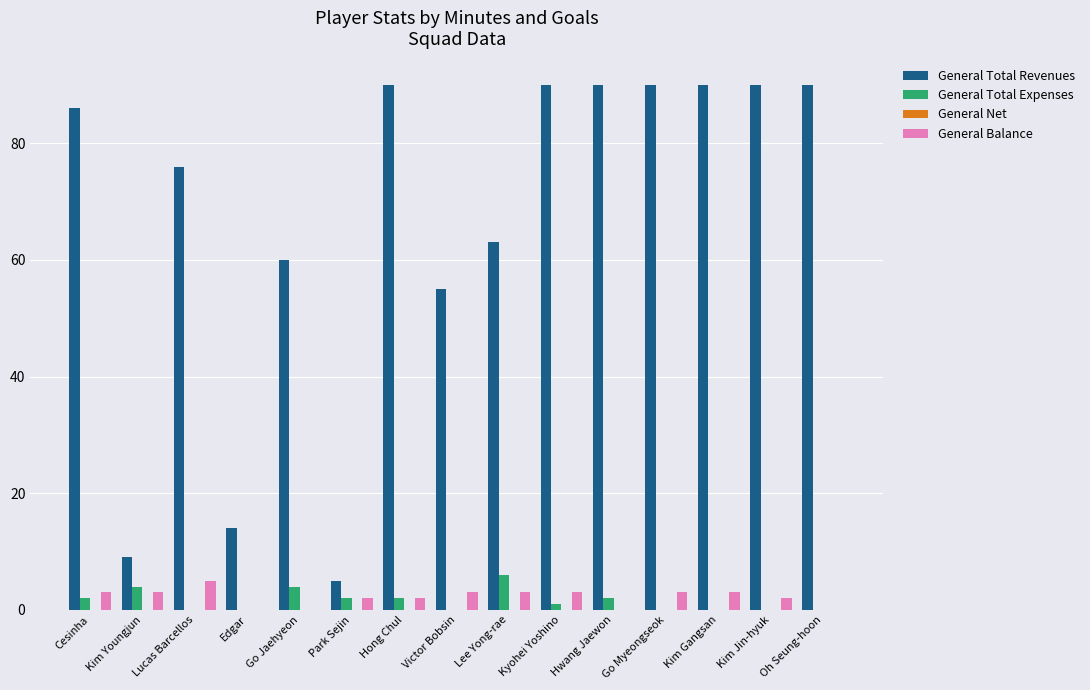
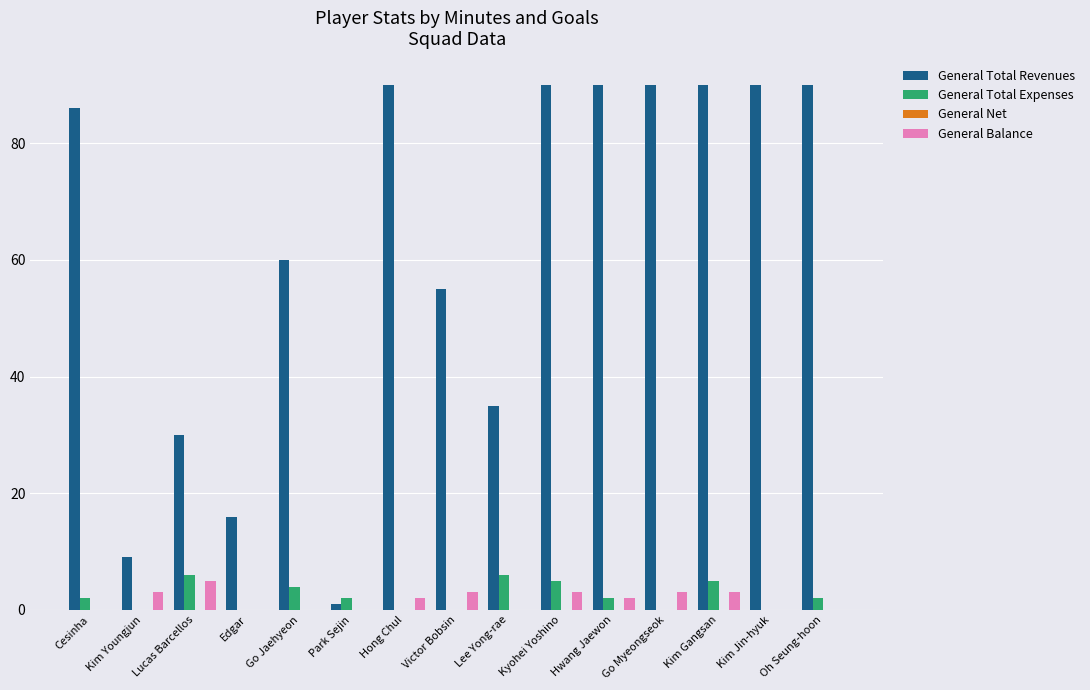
  {
    "General Total Revenues": {
      "Cesinha": 86,
      "Kim Youngjun": 9,
-     "Lucas Barcellos": 76,
-     "Edgar": 14,
+     "Lucas Barcellos": 30,
+     "Edgar": 16,
      "Go Jaehyeon": 60,
-     "Park Sejin": 5,
+     "Park Sejin": 1,
      "Hong Chul": 90,
      "Victor Bobsin": 55,
-     "Lee Yong-rae": 63,
+     "Lee Yong-rae": 35,
      "Kyohei Yoshino": 90,
      "Hwang Jaewon": 90,
      "Go Myeongseok": 90,
      "Kim Gangsan": 90,
      "Kim Jin-hyuk": 90,
      "Oh Seung-hoon": 90
    },
    "General Total Expenses": {
      "Cesinha": 2,
-     "Kim Youngjun": 4,
-     "Lucas Barcellos": 0,
+     "Kim Youngjun": 0,
+     "Lucas Barcellos": 6,
      "Edgar": 0,
      "Go Jaehyeon": 4,
      "Park Sejin": 2,
-     "Hong Chul": 2,
+     "Hong Chul": 0,
      "Victor Bobsin": 0,
      "Lee Yong-rae": 6,
-     "Kyohei Yoshino": 1,
+     "Kyohei Yoshino": 5,
      "Hwang Jaewon": 2,
      "Go Myeongseok": 0,
-     "Kim Gangsan": 0,
+     "Kim Gangsan": 5,
      "Kim Jin-hyuk": 0,
-     "Oh Seung-hoon": 0
+     "Oh Seung-hoon": 2
    },
    "General Net": {
      "Cesinha": 0,
      "Kim Youngjun": 0,
      "Lucas Barcellos": 0,
      "Edgar": 0,
      "Go Jaehyeon": 0,
      "Park Sejin": 0,
      "Hong Chul": 0,
      "Victor Bobsin": 0,
      "Lee Yong-rae": 0,
      "Kyohei Yoshino": 0,
      "Hwang Jaewon": 0,
      "Go Myeongseok": 0,
      "Kim Gangsan": 0,
      "Kim Jin-hyuk": 0,
      "Oh Seung-hoon": 0
    },
    "General Balance": {
-     "Cesinha": 3,
+     "Cesinha": 0,
      "Kim Youngjun": 3,
      "Lucas Barcellos": 5,
      "Edgar": 0,
      "Go Jaehyeon": 0,
-     "Park Sejin": 2,
+     "Park Sejin": 0,
      "Hong Chul": 2,
      "Victor Bobsin": 3,
-     "Lee Yong-rae": 3,
+     "Lee Yong-rae": 0,
      "Kyohei Yoshino": 3,
-     "Hwang Jaewon": 0,
+     "Hwang Jaewon": 2,
      "Go Myeongseok": 3,
      "Kim Gangsan": 3,
-     "Kim Jin-hyuk": 2,
+     "Kim Jin-hyuk": 0,
      "Oh Seung-hoon": 0
    }
  }
